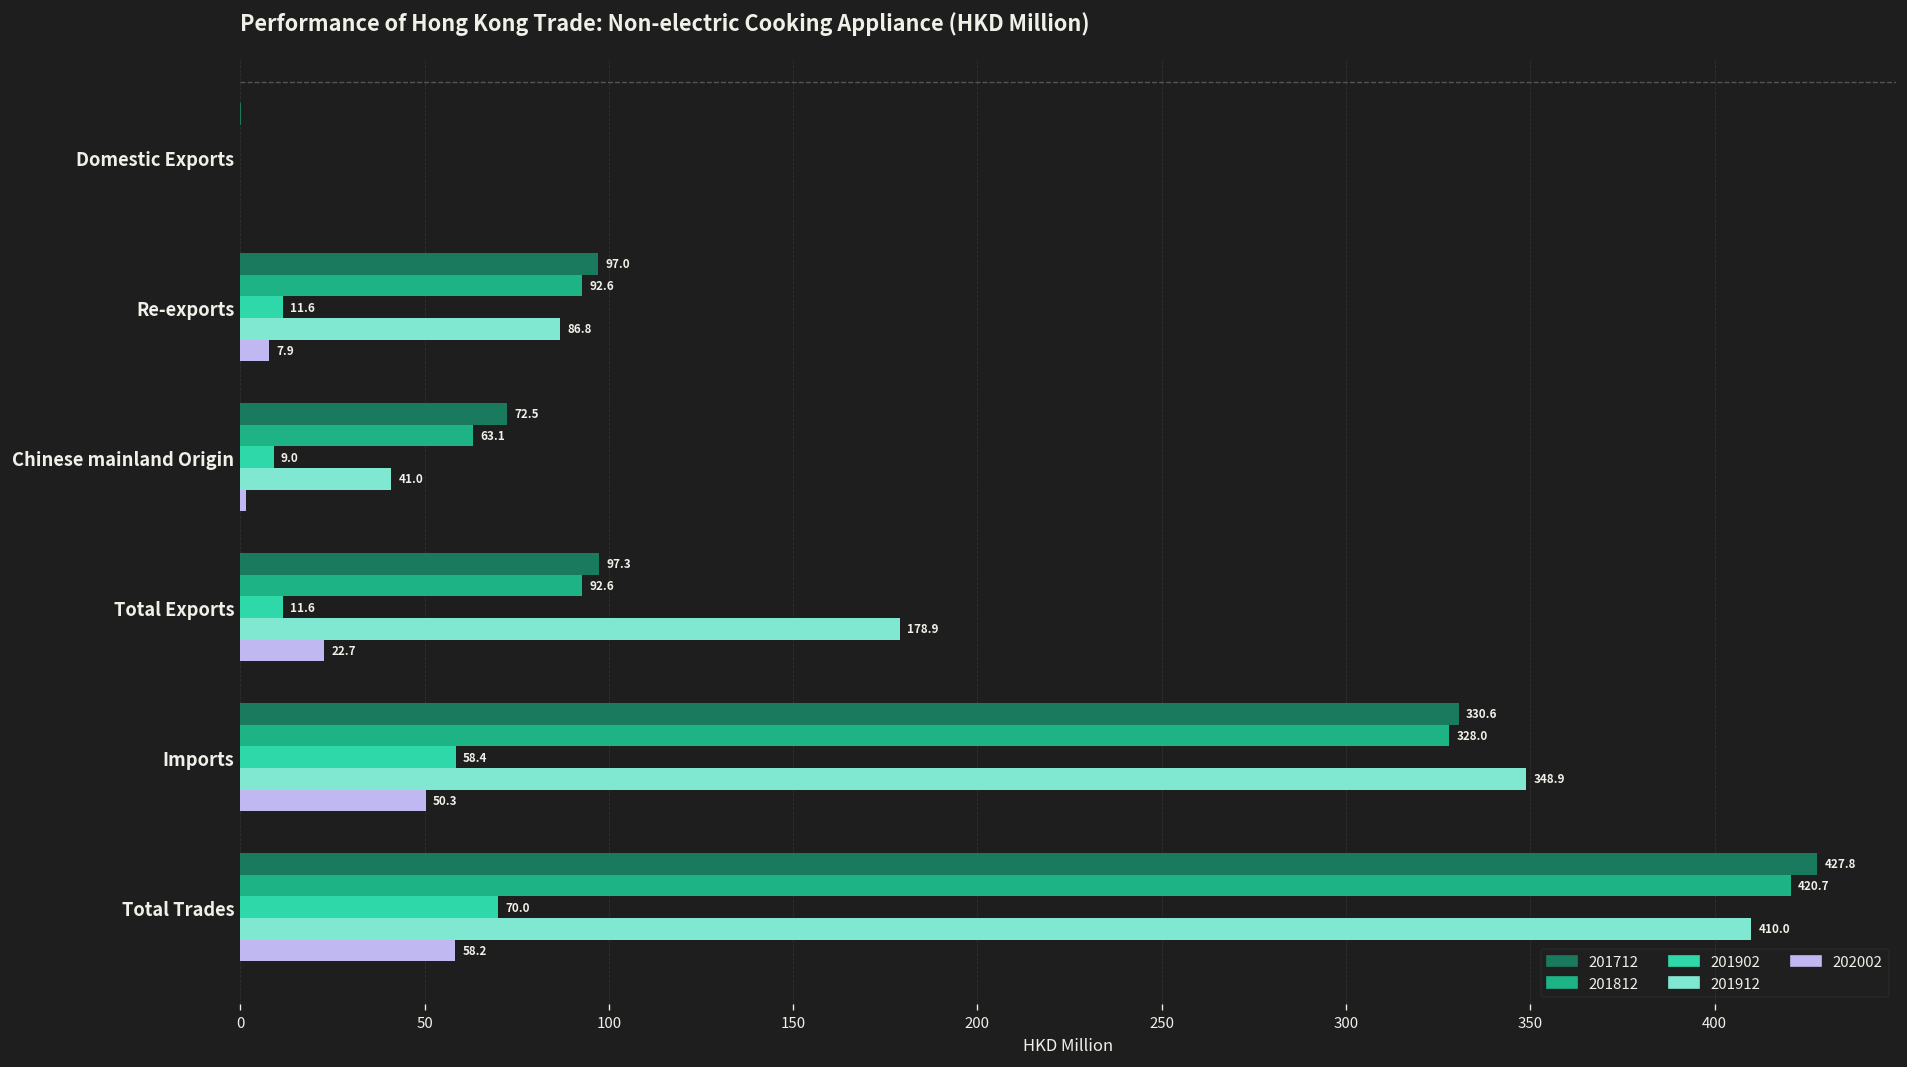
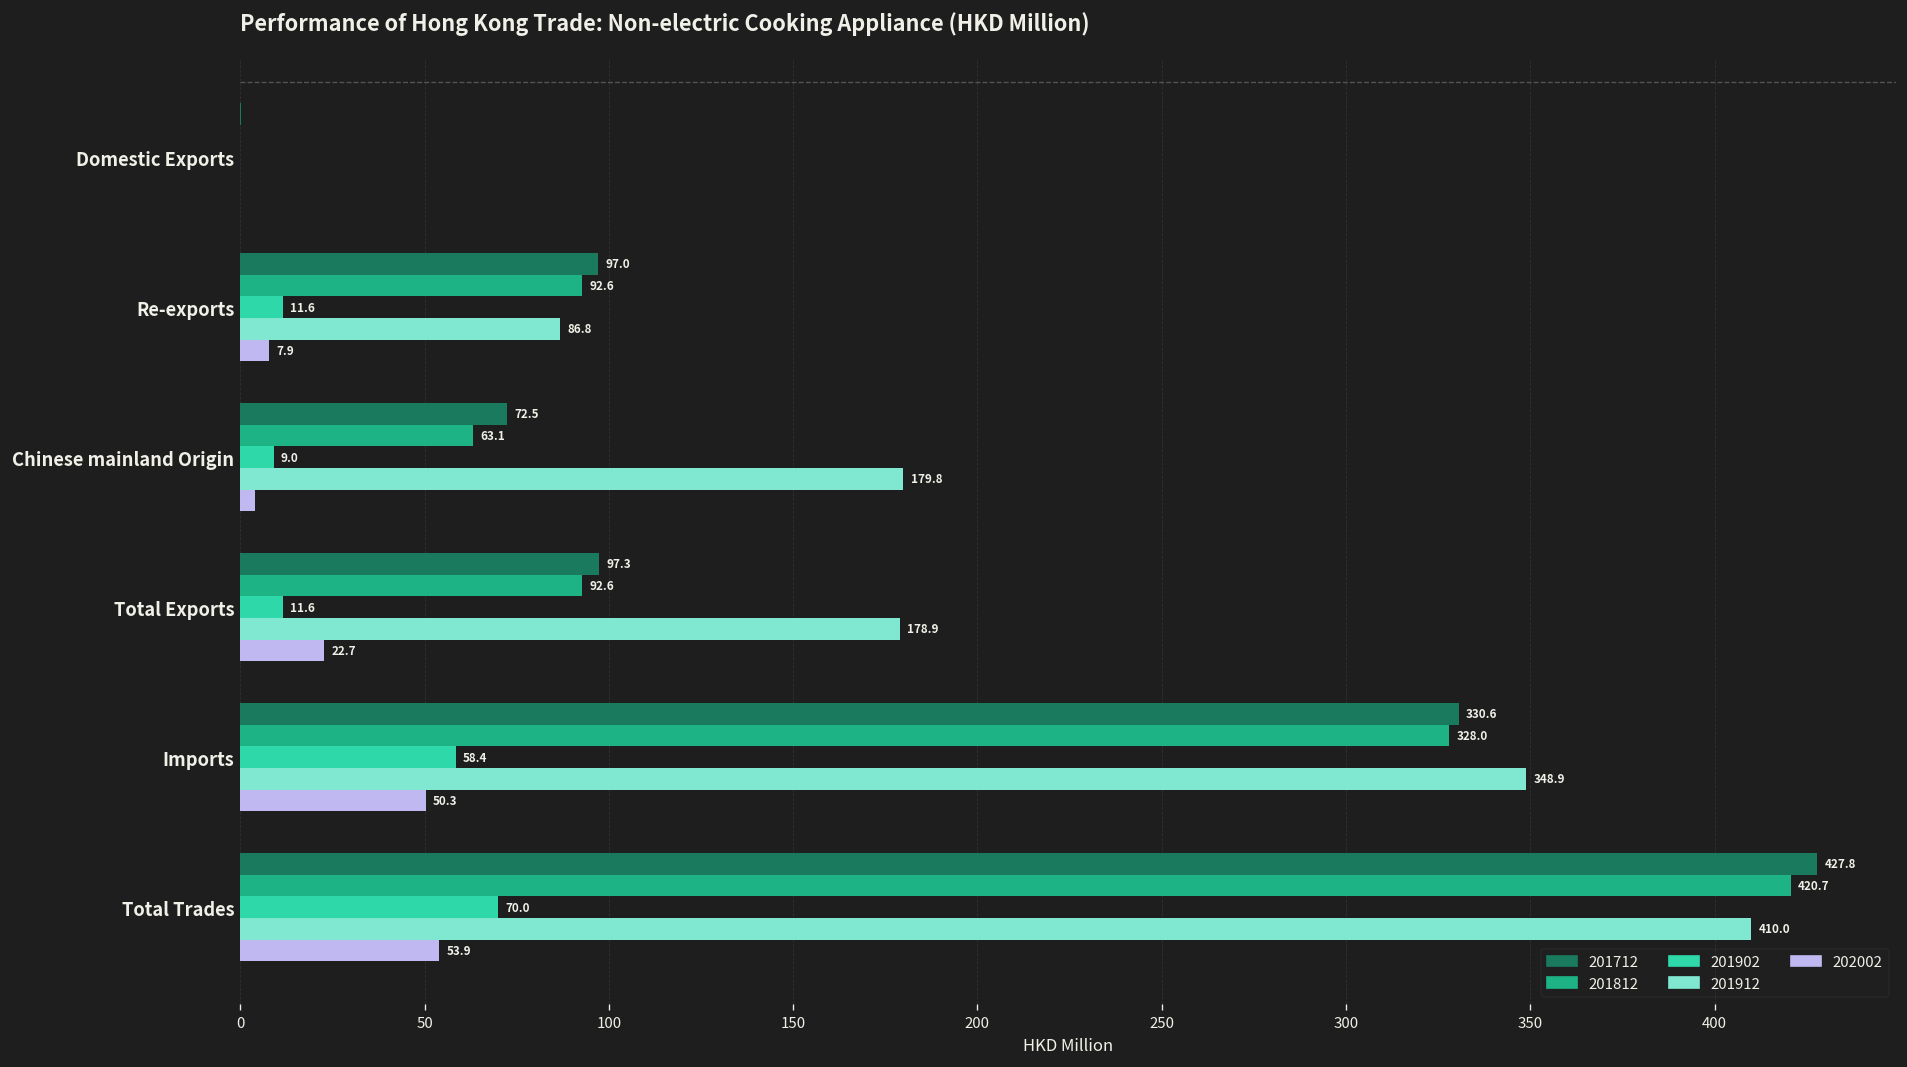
  {
    "201712": {
      "Re-exports": 97.0,
      "Chinese mainland Origin": 72.5,
      "Total Exports": 97.3,
      "Imports": 330.6,
      "Total Trades": 427.8
    },
    "201912": {
      "Re-exports": 86.8,
-     "Chinese mainland Origin": 41.0,
+     "Chinese mainland Origin": 179.8,
      "Total Exports": 178.9,
      "Imports": 348.9,
      "Total Trades": 410.0
    },
    "202002": {
      "Re-exports": 7.9,
-     "Chinese mainland Origin": 1,
+     "Chinese mainland Origin": 4,
      "Total Exports": 22.7,
      "Imports": 50.3,
-     "Total Trades": 58.2
+     "Total Trades": 53.9
    }
  }
